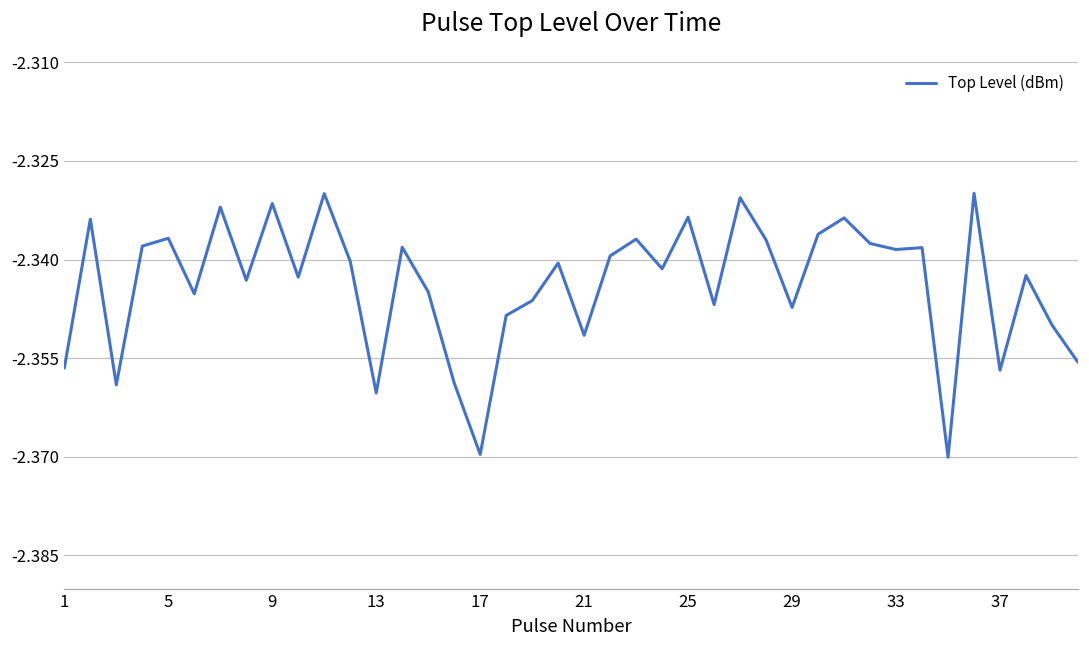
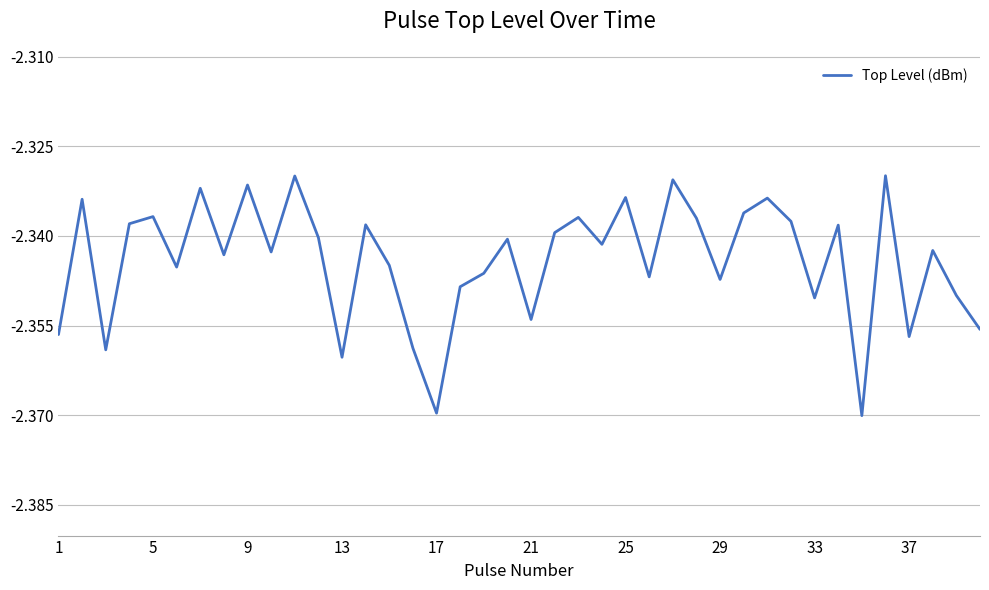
  {
    "1": -2.357,
    "5": -2.337,
    "9": -2.331,
    "13": -2.360,
    "17": -2.370,
-   "21": -2.352,
+   "21": -2.354,
    "25": -2.334,
    "29": -2.347,
-   "33": -2.338,
+   "33": -2.350,
    "37": -2.357
  }
